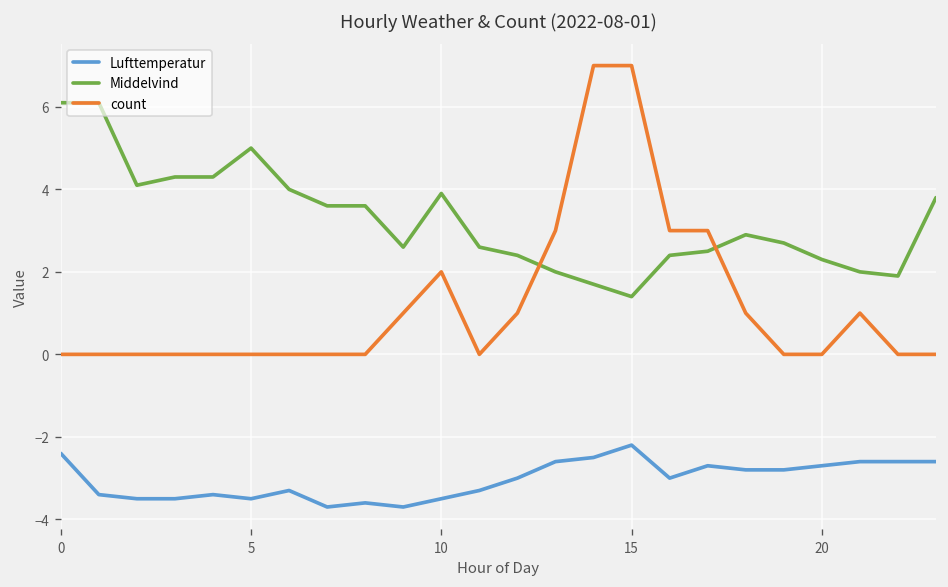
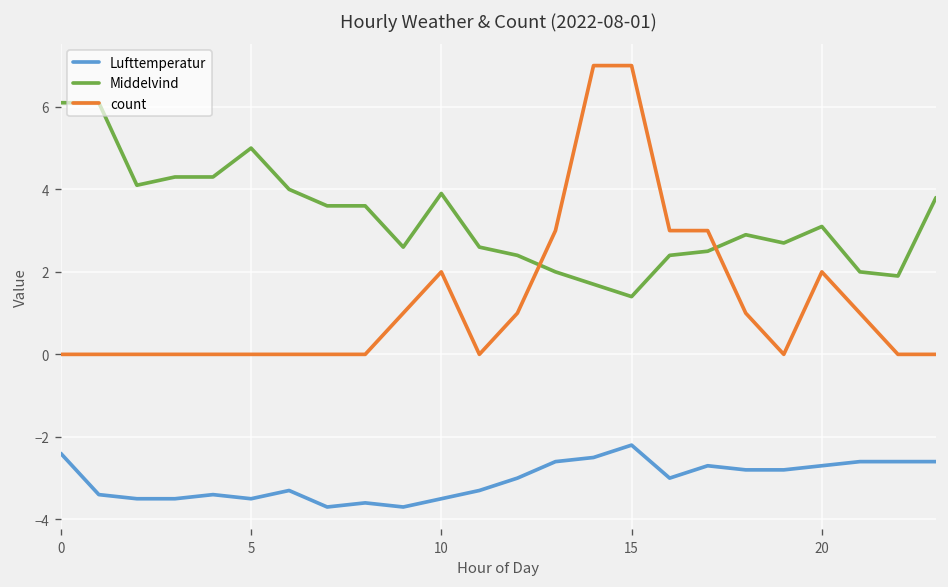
  {
    "Lufttemperatur": {
      "0": -2.4,
      "5": -3.5,
      "10": -3.5,
      "15": -2.2,
      "20": -2.7
    },
    "Middelvind": {
      "0": 6.1,
      "5": 5.0,
      "10": 3.9,
      "15": 1.4,
-     "20": 2.3
+     "20": 3.1
    },
    "count": {
      "0": 0,
      "5": 0,
      "10": 2,
      "15": 7,
-     "20": 0
+     "20": 2
    }
  }
